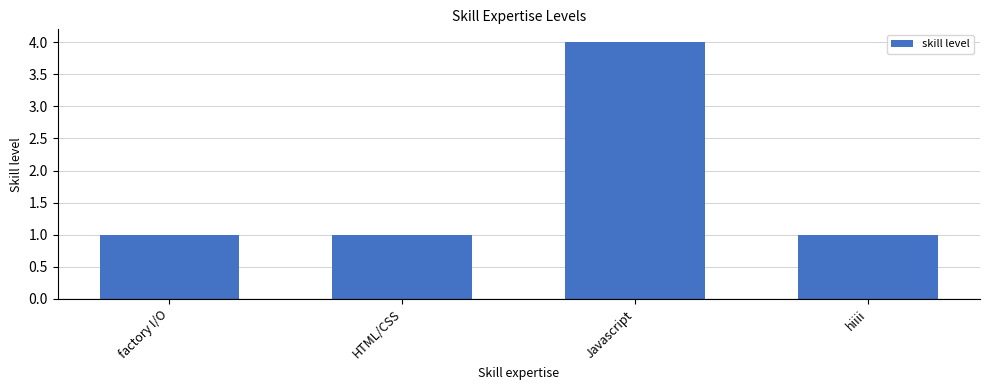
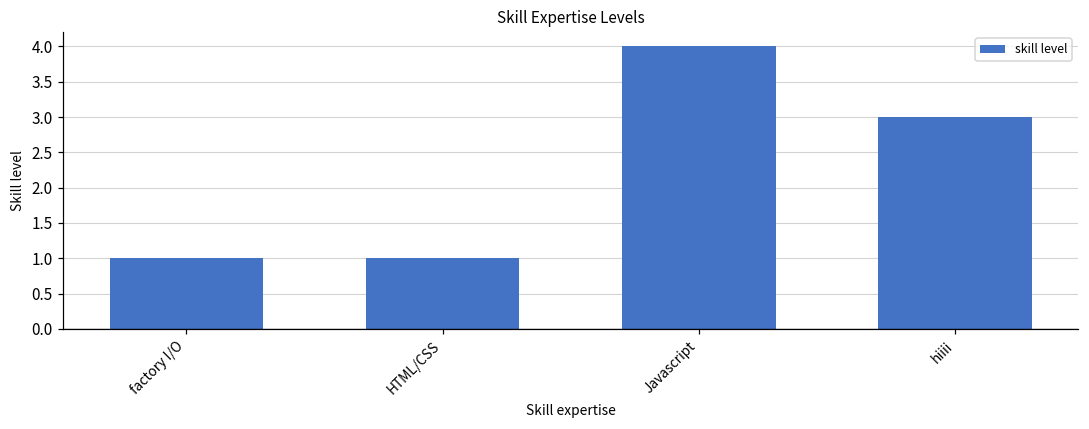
  {
    "factory I/O": 1,
    "HTML/CSS": 1,
    "Javascript": 4,
-   "hiiii": 1
+   "hiiii": 3
  }
